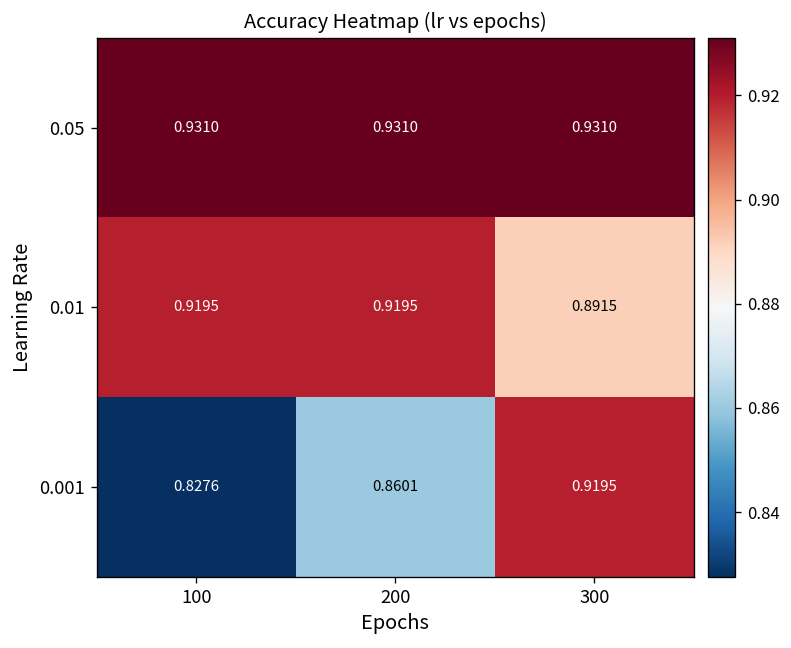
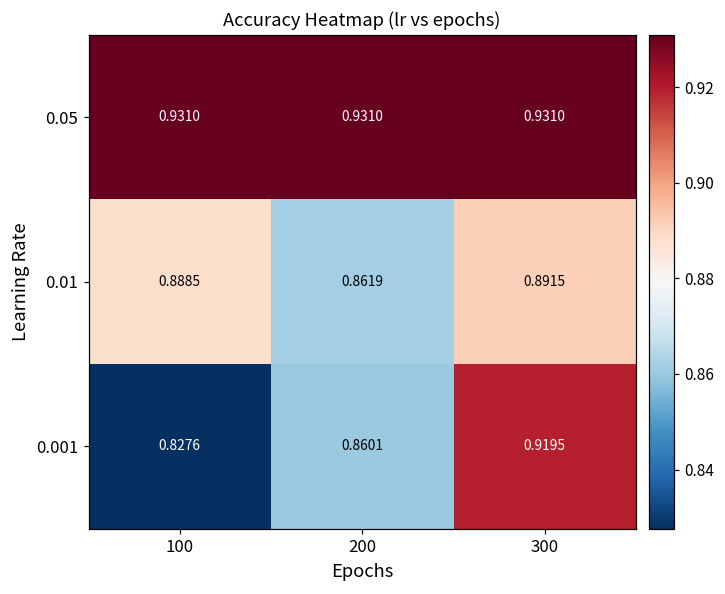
  {
    "0.05": {
      "100": 0.9310,
      "200": 0.9310,
      "300": 0.9310
    },
    "0.01": {
-     "100": 0.9195,
-     "200": 0.9195,
+     "100": 0.8885,
+     "200": 0.8619,
      "300": 0.8915
    },
    "0.001": {
      "100": 0.8276,
      "200": 0.8601,
      "300": 0.9195
    }
  }
